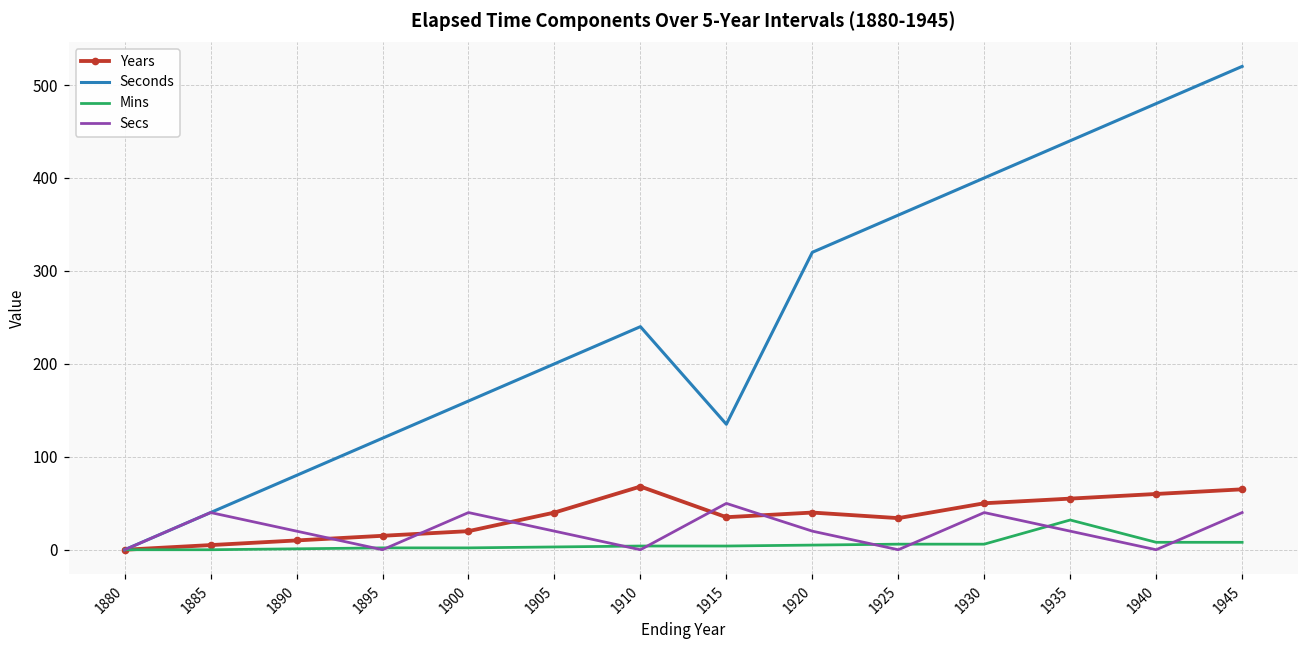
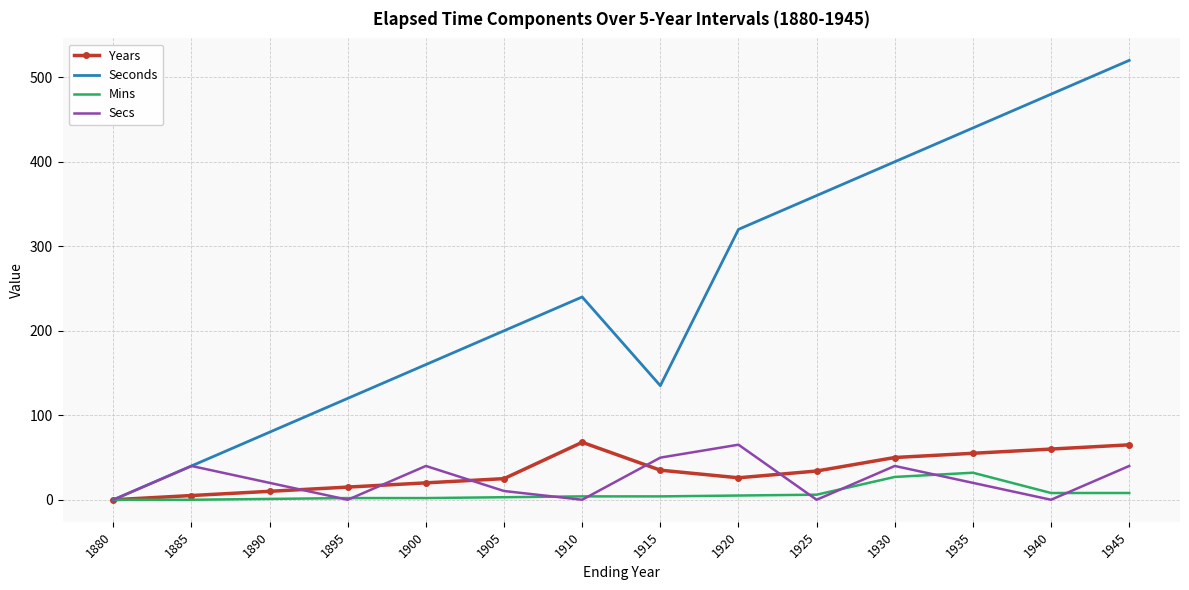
  {
    "Years": {
      "1885": 10,
      "1890": 10,
      "1895": 20,
      "1900": 20,
-     "1905": 40,
+     "1905": 30,
      "1910": 70,
      "1915": 40,
-     "1920": 40,
+     "1920": 30,
      "1925": 30,
      "1930": 50,
      "1935": 60,
      "1940": 60,
      "1945": 70
    },
    "Seconds": {
      "1890": 80,
      "1895": 120,
      "1900": 160,
      "1905": 200,
      "1910": 240,
      "1915": 140,
      "1920": 320,
      "1925": 360,
      "1930": 400,
      "1935": 440,
      "1940": 480,
      "1945": 520
    },
    "Mins": {
      "1885": 0,
      "1890": 0,
      "1900": 0,
      "1905": 0,
      "1910": 0,
      "1915": 0,
      "1920": 10,
      "1925": 10,
-     "1930": 10,
+     "1930": 30,
      "1935": 30,
      "1940": 10,
      "1945": 10
    },
    "Secs": {
      "1890": 20,
      "1900": 40,
-     "1905": 20,
+     "1905": 10,
      "1910": 0,
      "1915": 50,
-     "1920": 20,
+     "1920": 70,
      "1925": 0,
      "1930": 40,
      "1935": 20,
      "1940": 0,
      "1945": 40
    }
  }
